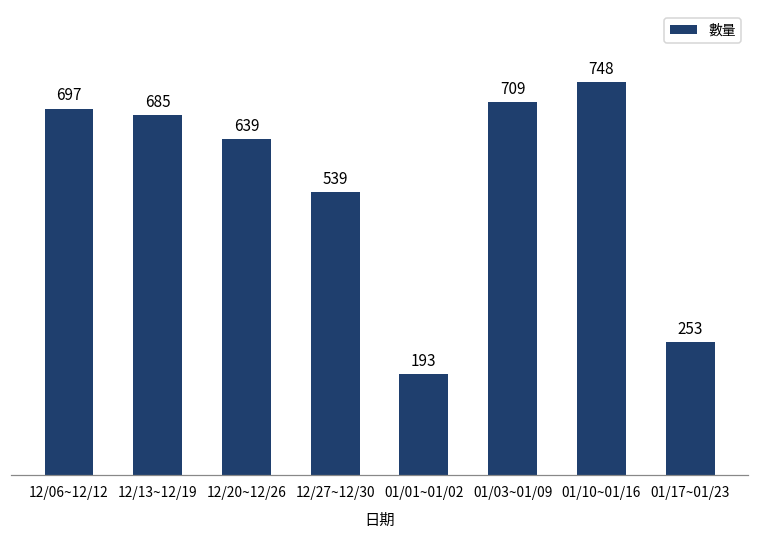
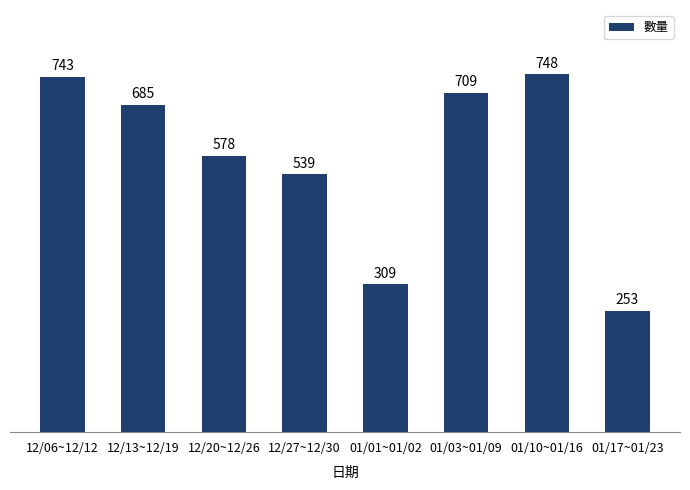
  {
-   "12/06~12/12": 697,
+   "12/06~12/12": 743,
    "12/13~12/19": 685,
-   "12/20~12/26": 639,
+   "12/20~12/26": 578,
    "12/27~12/30": 539,
-   "01/01~01/02": 193,
+   "01/01~01/02": 309,
    "01/03~01/09": 709,
    "01/10~01/16": 748,
    "01/17~01/23": 253
  }
